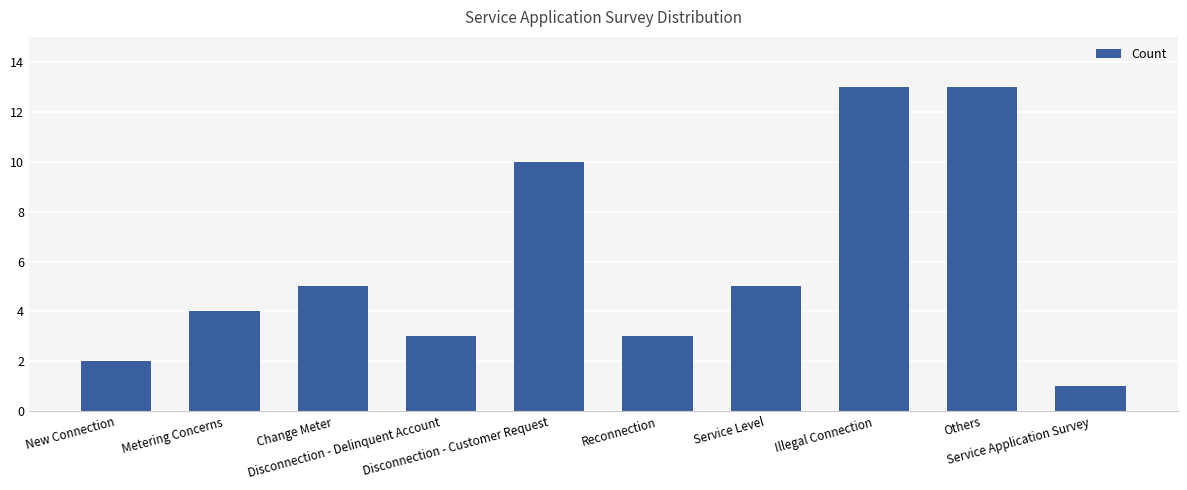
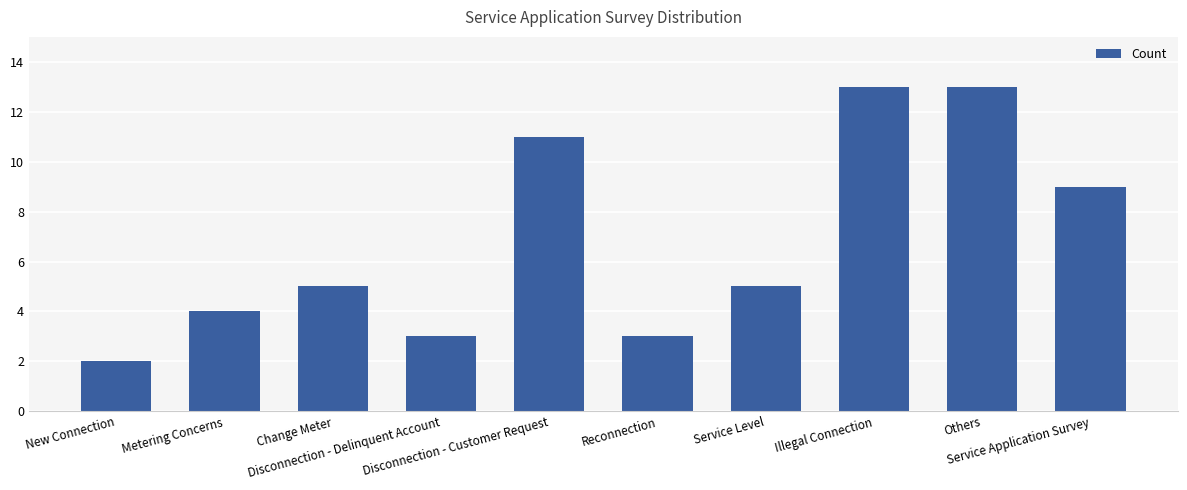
  {
    "New Connection": 2,
    "Metering Concerns": 4,
    "Change Meter": 5,
    "Disconnection - Delinquent Account": 3,
-   "Disconnection - Customer Request": 10,
+   "Disconnection - Customer Request": 11,
    "Reconnection": 3,
    "Service Level": 5,
    "Illegal Connection": 13,
    "Others": 13,
-   "Service Application Survey": 1
+   "Service Application Survey": 9
  }
